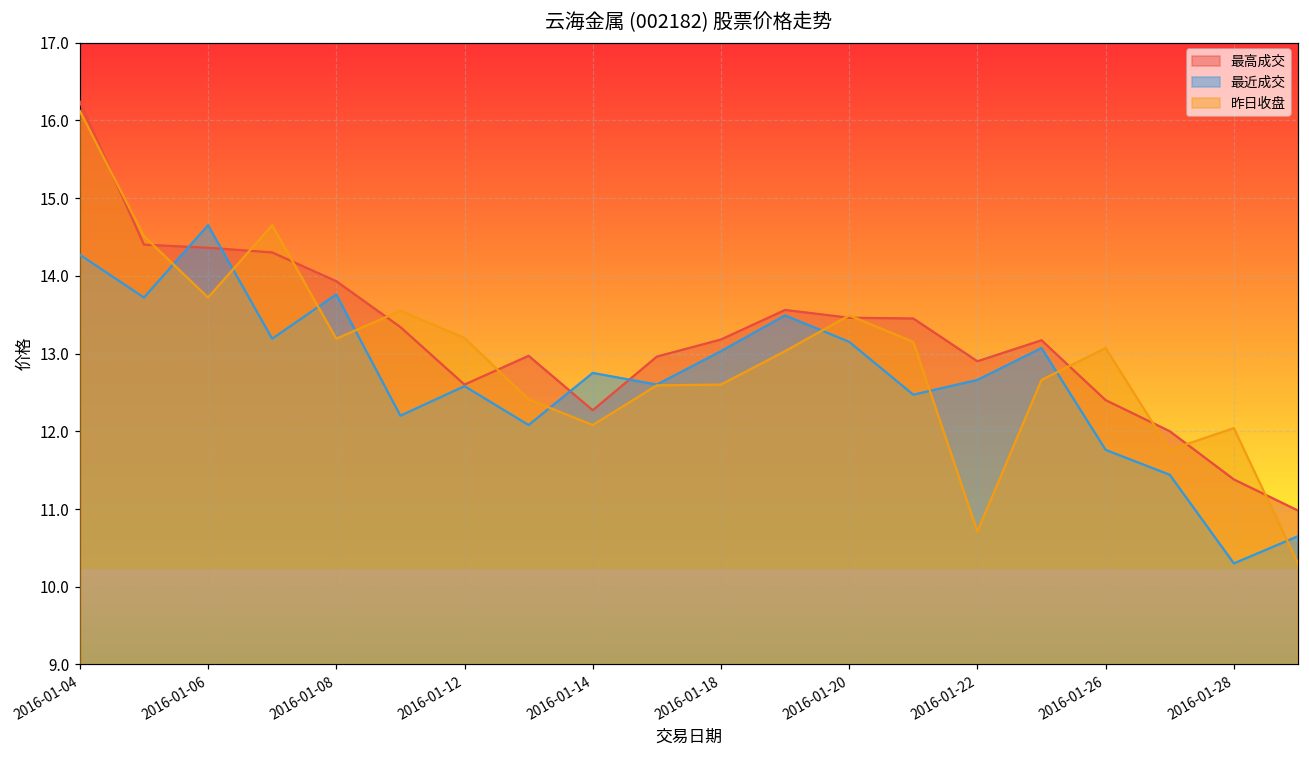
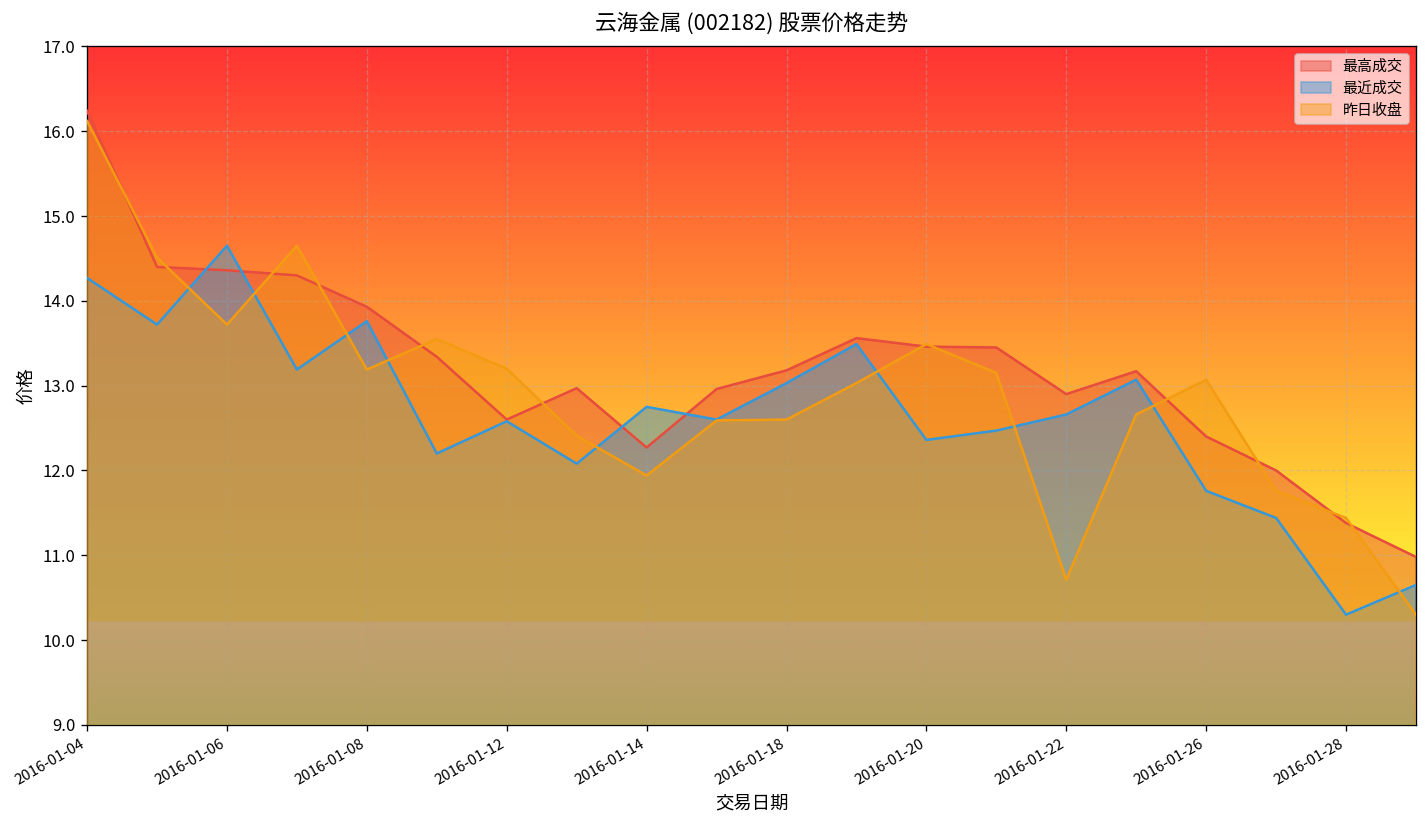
  {
    "最高成交": {
      "2016-01-04": 16.2,
      "2016-01-06": 14.4,
      "2016-01-08": 13.9,
      "2016-01-14": 12.3,
      "2016-01-18": 13.2,
      "2016-01-22": 12.9,
      "2016-01-26": 12.4,
      "2016-01-28": 11.4
    },
    "最近成交": {
      "2016-01-04": 14.3,
      "2016-01-06": 14.7,
      "2016-01-08": 13.8,
      "2016-01-14": 12.8,
      "2016-01-18": 13.0,
-     "2016-01-20": 13.2,
+     "2016-01-20": 12.4,
      "2016-01-22": 12.7,
      "2016-01-26": 11.8,
      "2016-01-28": 10.3
    },
    "昨日收盘": {
      "2016-01-04": 16.1,
      "2016-01-06": 13.7,
      "2016-01-08": 13.2,
      "2016-01-12": 13.2,
-     "2016-01-14": 12.1,
+     "2016-01-14": 11.9,
      "2016-01-18": 12.6,
      "2016-01-22": 10.7,
      "2016-01-26": 13.1,
-     "2016-01-28": 12.0
+     "2016-01-28": 11.4
    }
  }
